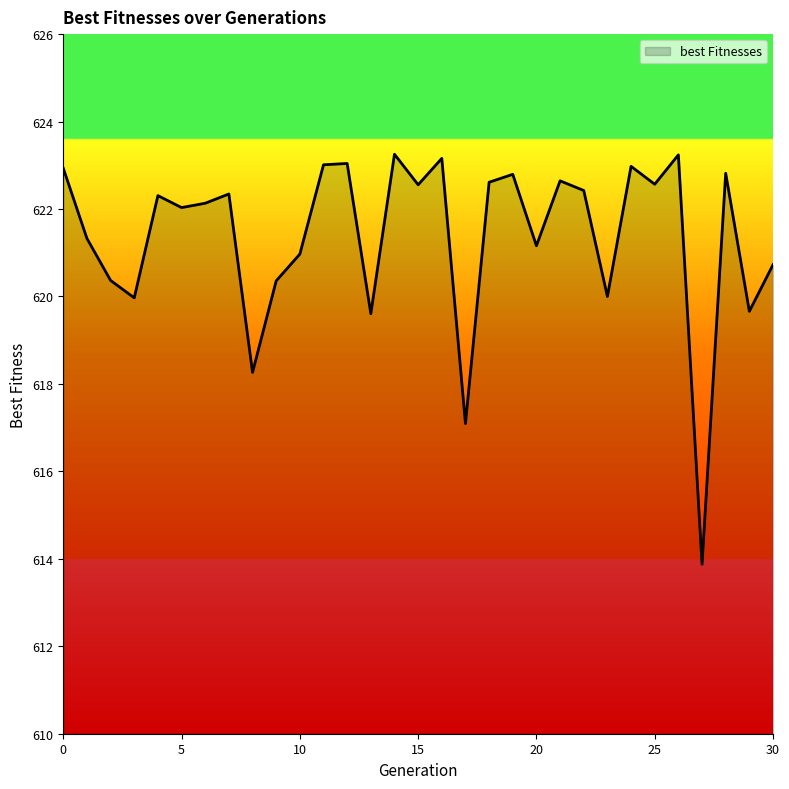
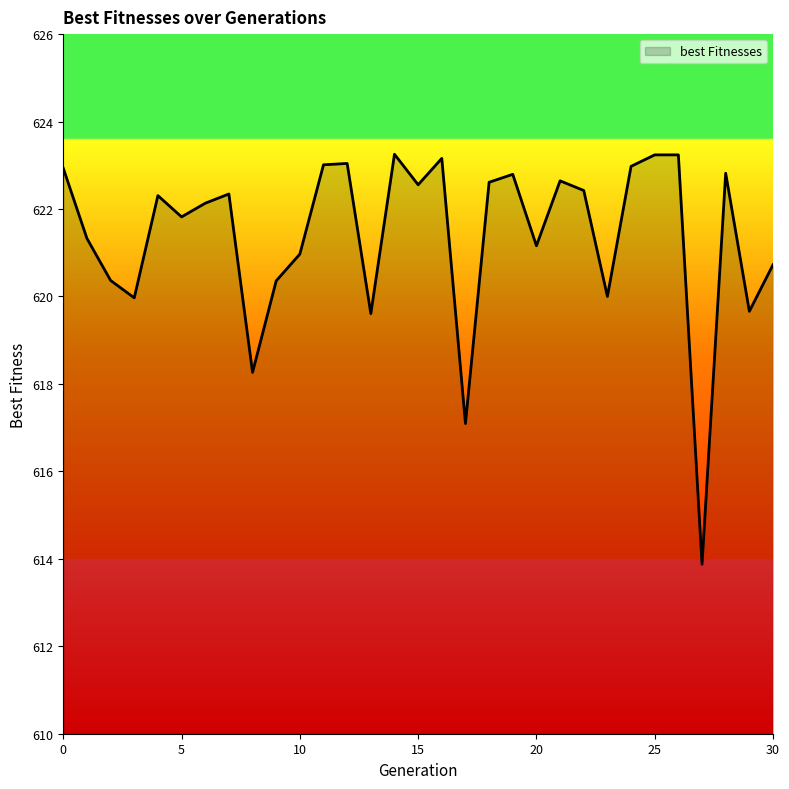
  {
    "0": 622.9,
-   "5": 622.0,
+   "5": 621.8,
    "10": 621.0,
    "15": 622.6,
    "20": 621.2,
-   "25": 622.6,
+   "25": 623.2,
    "30": 620.7
  }
